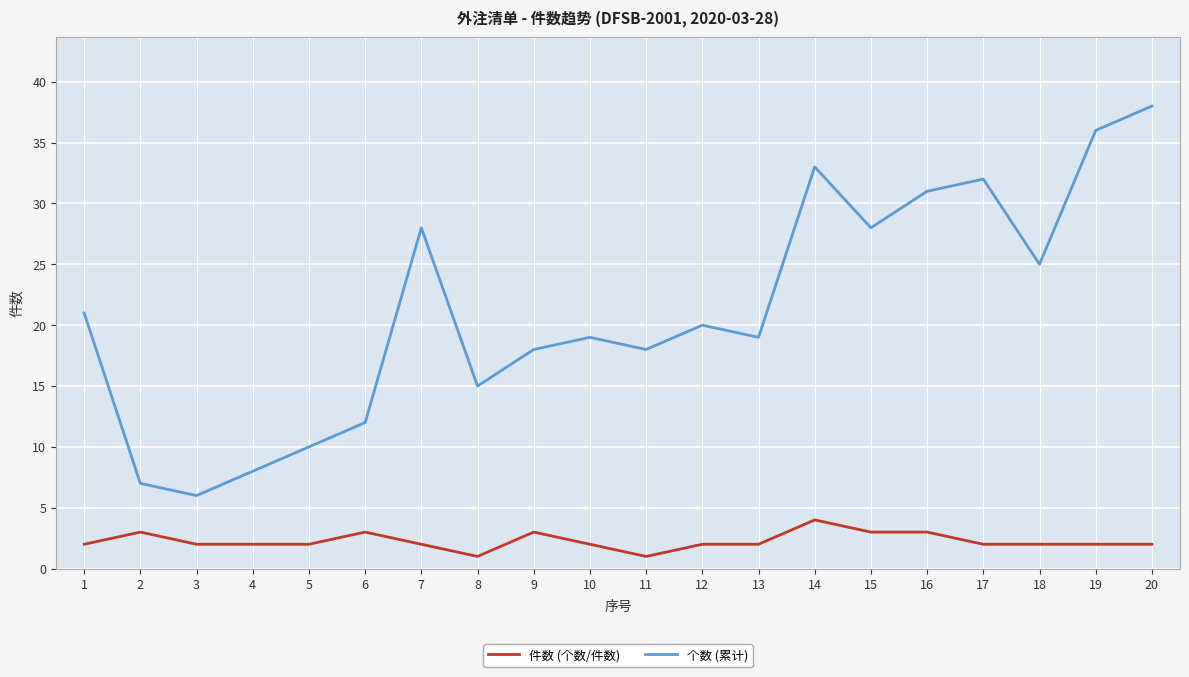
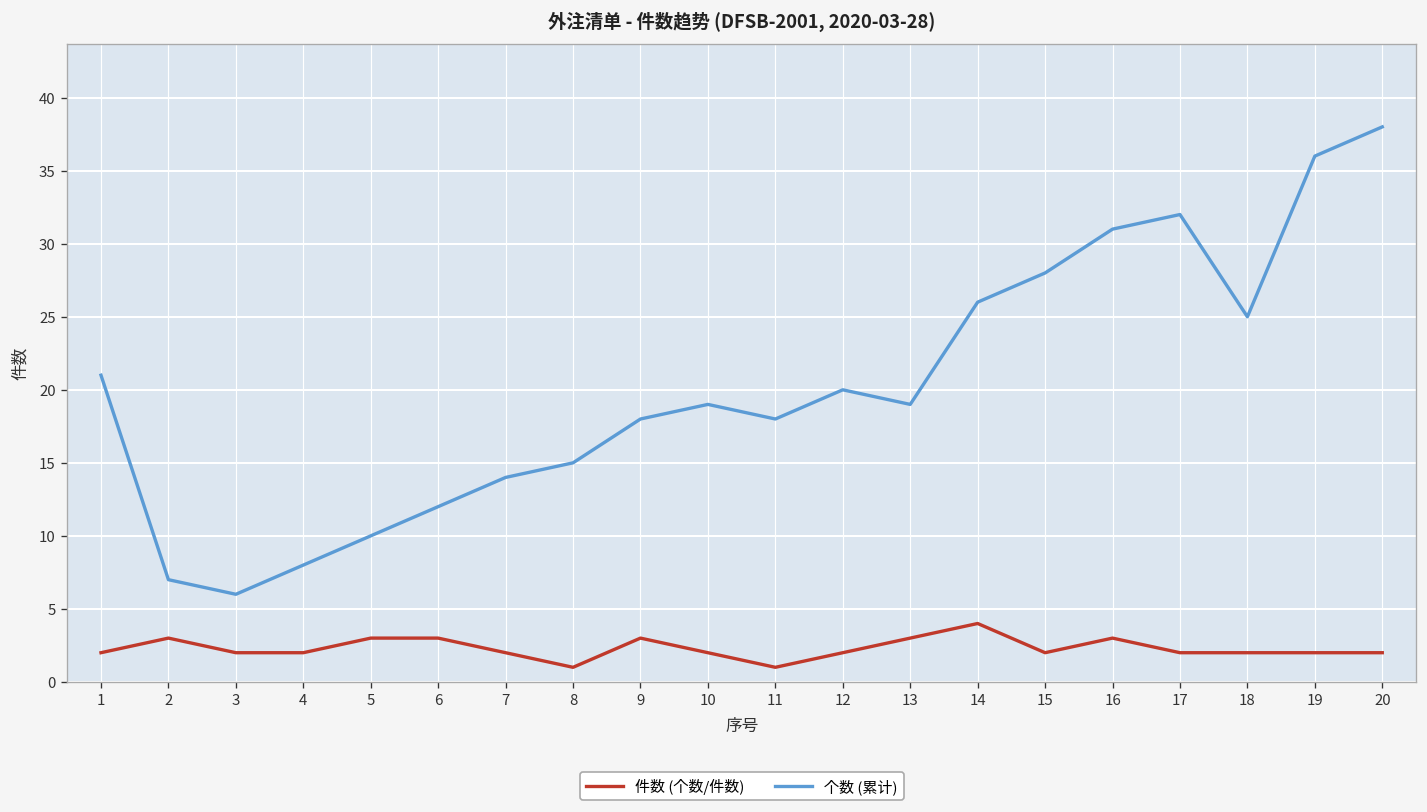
  {
    "件数 (个数/件数)": {
      "1": 2,
      "2": 3,
      "3": 2,
      "4": 2,
-     "5": 2,
+     "5": 3,
      "6": 3,
      "7": 2,
      "8": 1,
      "9": 3,
      "10": 2,
      "11": 1,
      "12": 2,
-     "13": 2,
+     "13": 3,
      "14": 4,
-     "15": 3,
+     "15": 2,
      "16": 3,
      "17": 2,
      "18": 2,
      "19": 2,
      "20": 2
    },
    "个数 (累计)": {
      "1": 21,
      "2": 7,
      "3": 6,
      "4": 8,
      "5": 10,
      "6": 12,
-     "7": 28,
+     "7": 14,
      "8": 15,
      "9": 18,
      "10": 19,
      "11": 18,
      "12": 20,
      "13": 19,
-     "14": 33,
+     "14": 26,
      "15": 28,
      "16": 31,
      "17": 32,
      "18": 25,
      "19": 36,
      "20": 38
    }
  }
